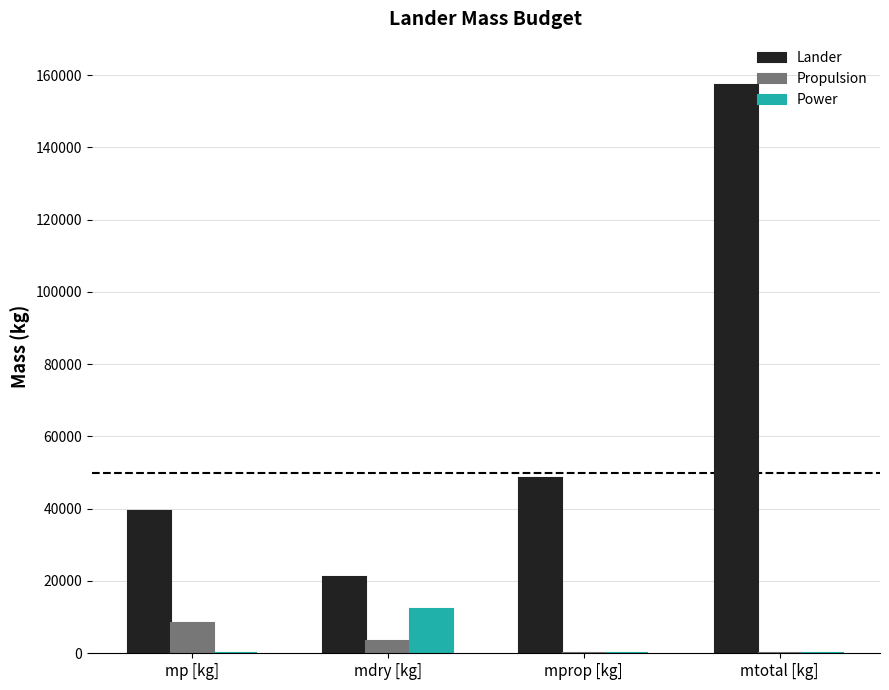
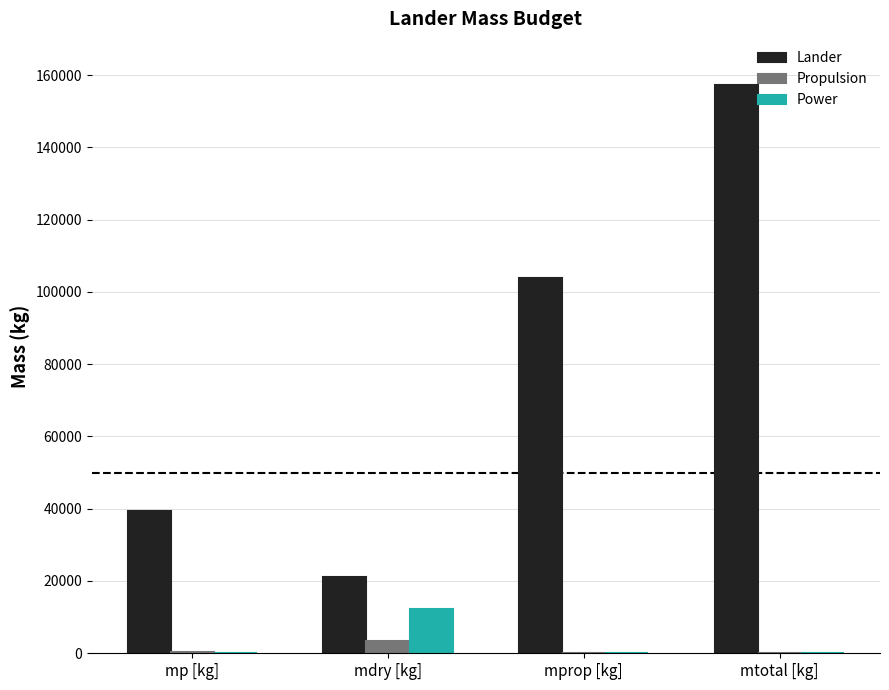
  {
    "Lander": {
      "mp [kg]": 39000,
      "mdry [kg]": 21000,
-     "mprop [kg]": 48000,
+     "mprop [kg]": 104000,
      "mtotal [kg]": 157000
    },
    "Propulsion": {
-     "mp [kg]": 8000,
+     "mp [kg]": 0,
      "mdry [kg]": 3000,
      "mtotal [kg]": 0
    },
    "Power": {
      "mdry [kg]": 12000,
      "mprop [kg]": 0,
      "mtotal [kg]": 0
    }
  }
